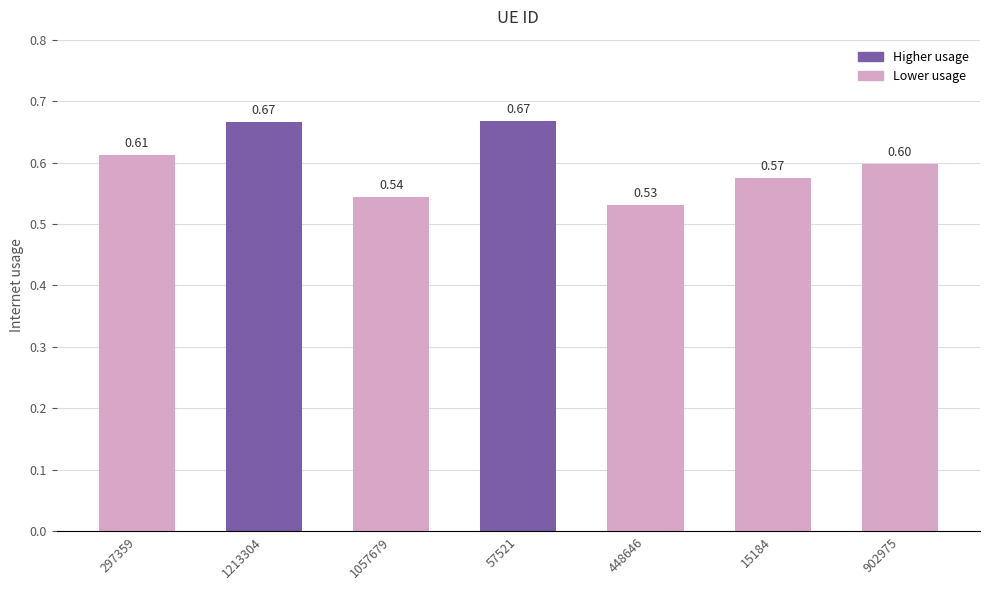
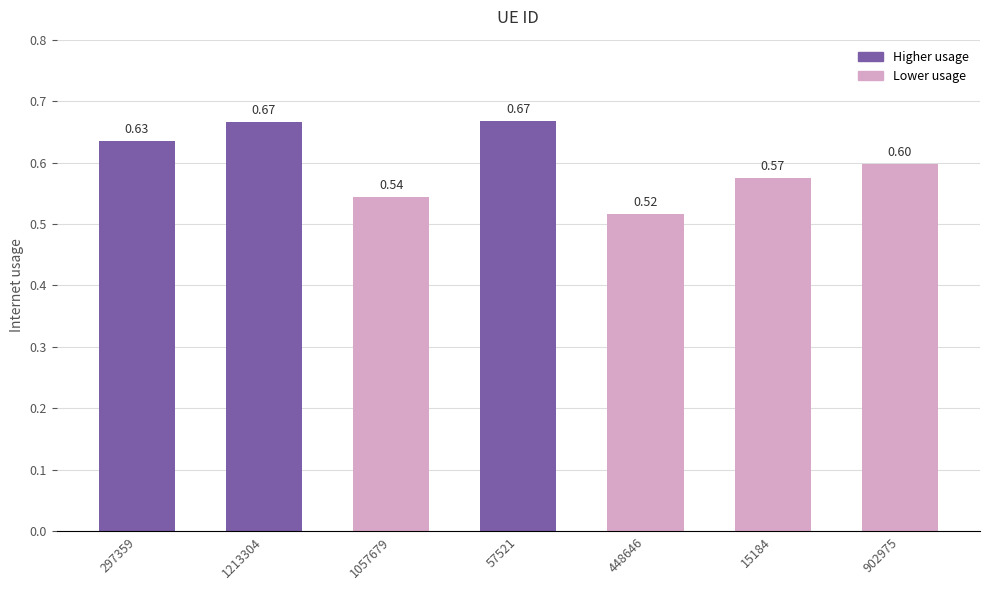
  {
-   "297359": 0.61,
+   "297359": 0.63,
    "1213304": 0.67,
    "1057679": 0.54,
    "57521": 0.67,
-   "448646": 0.53,
+   "448646": 0.52,
    "15184": 0.57,
    "902975": 0.60
  }
